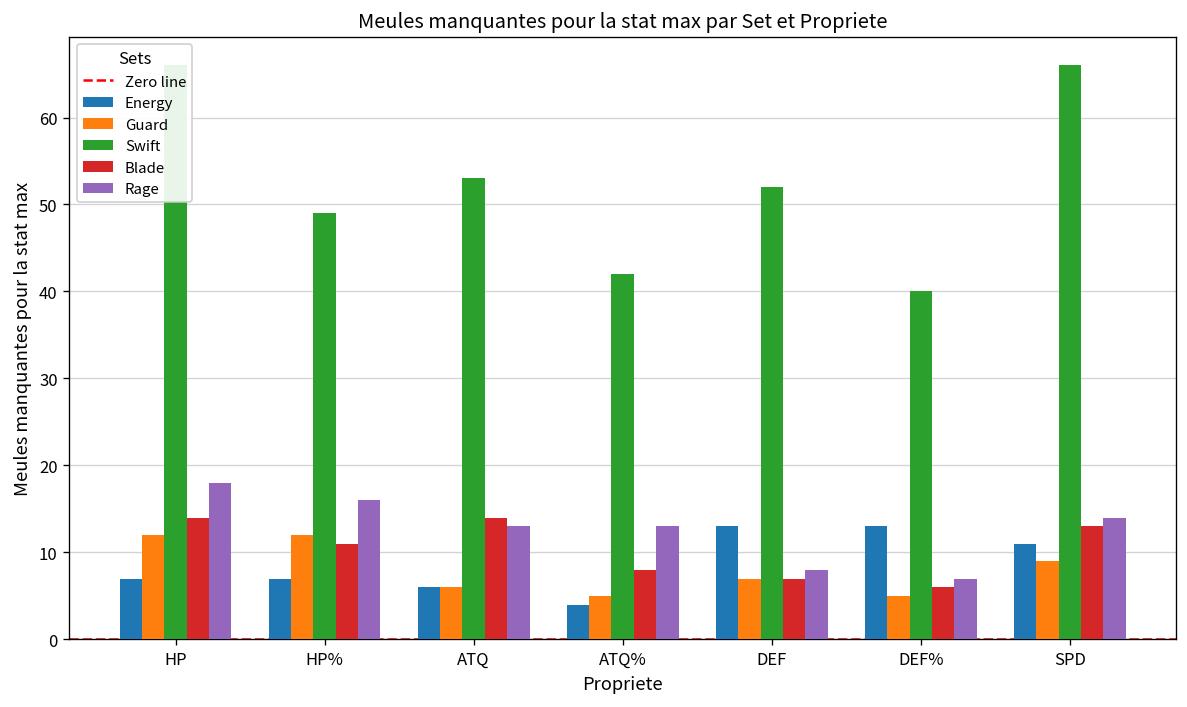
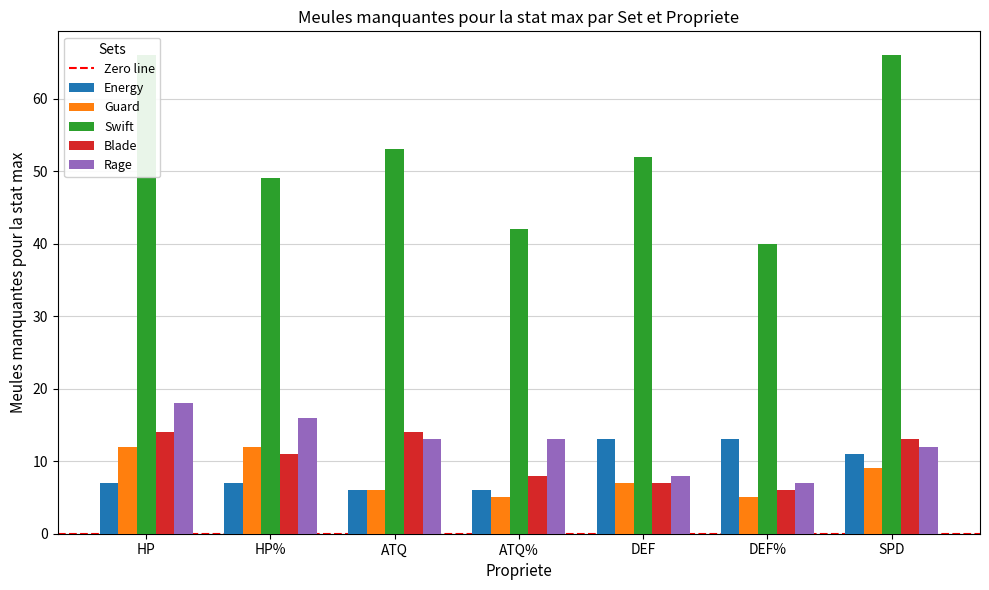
  {
    "Energy": {
      "HP": 7,
      "HP%": 7,
      "ATQ": 6,
-     "ATQ%": 4,
+     "ATQ%": 6,
      "DEF": 13,
      "DEF%": 13,
      "SPD": 11
    },
    "Guard": {
      "HP": 12,
      "HP%": 12,
      "ATQ": 6,
      "ATQ%": 5,
      "DEF": 7,
      "DEF%": 5,
      "SPD": 9
    },
    "Swift": {
      "HP%": 49,
      "ATQ": 53,
      "ATQ%": 42,
      "DEF": 52,
      "DEF%": 40,
      "SPD": 66
    },
    "Blade": {
      "HP": 14,
      "HP%": 11,
      "ATQ": 14,
      "ATQ%": 8,
      "DEF": 7,
      "DEF%": 6,
      "SPD": 13
    },
    "Rage": {
      "HP": 18,
      "HP%": 16,
      "ATQ": 13,
      "ATQ%": 13,
      "DEF": 8,
      "DEF%": 7,
-     "SPD": 14
+     "SPD": 12
    }
  }
